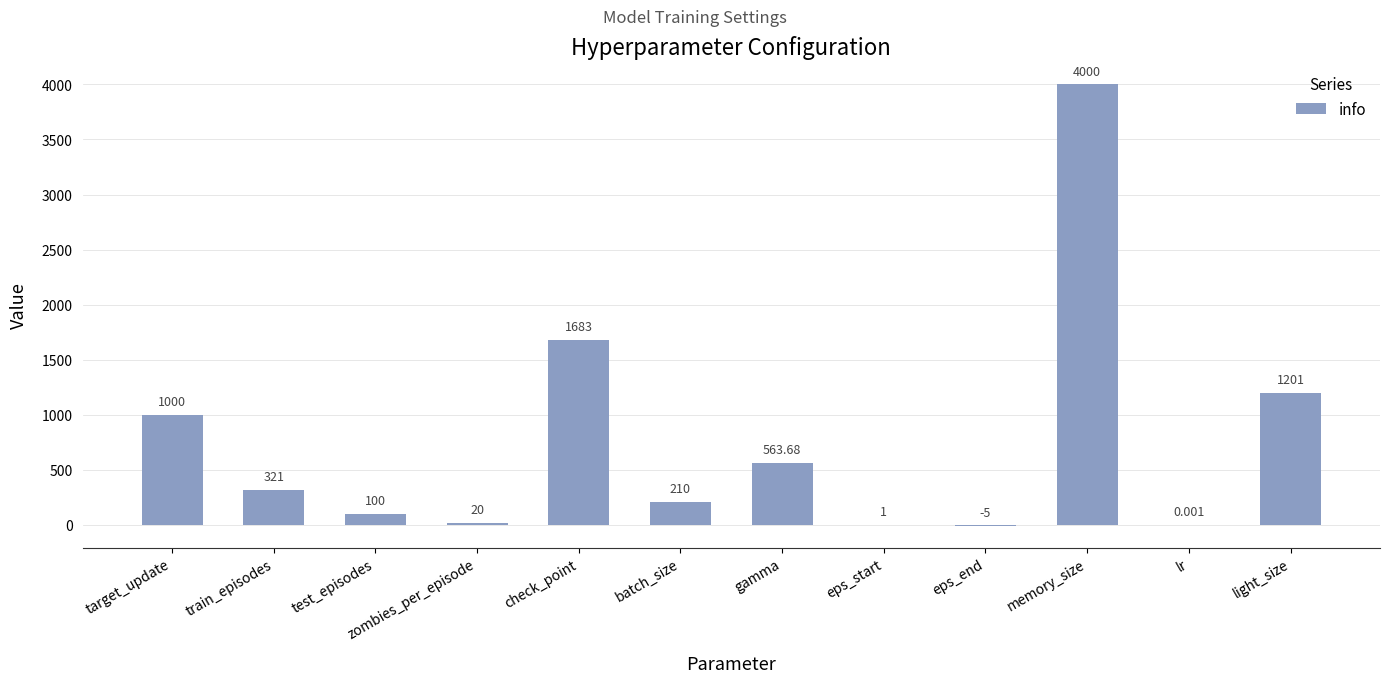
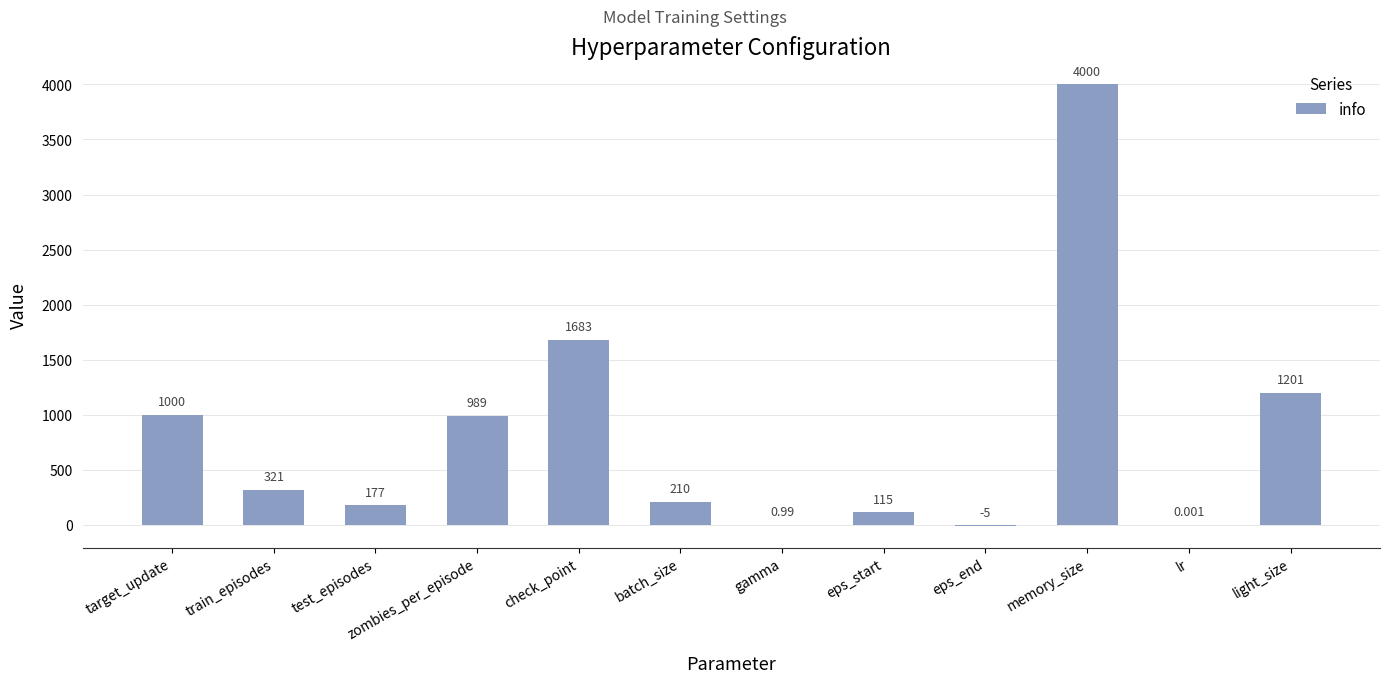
  {
    "target_update": 1000,
    "train_episodes": 321,
-   "test_episodes": 100,
-   "zombies_per_episode": 20,
+   "test_episodes": 177,
+   "zombies_per_episode": 989,
    "check_point": 1683,
    "batch_size": 210,
-   "gamma": 563.68,
-   "eps_start": 1,
+   "gamma": 0.99,
+   "eps_start": 115,
    "eps_end": -5,
    "memory_size": 4000,
    "lr": 0.001,
    "light_size": 1201
  }
